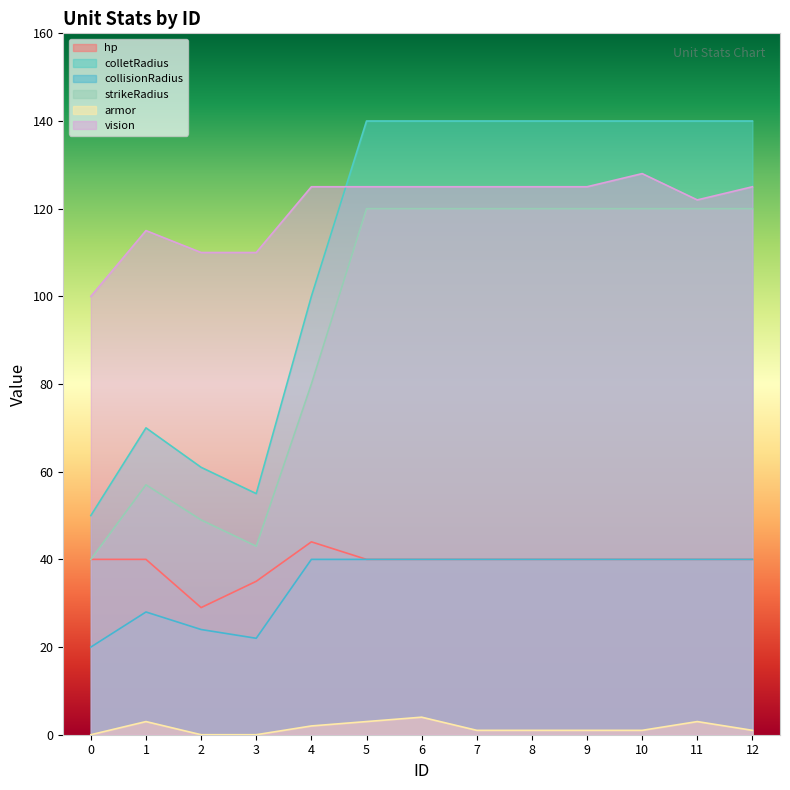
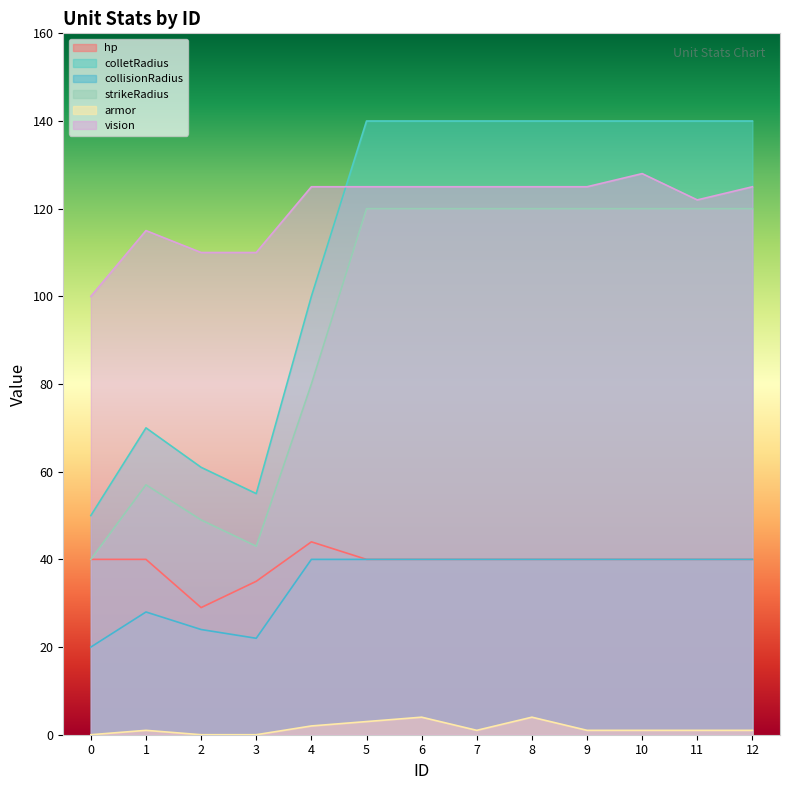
  {
    "hp": {
      "1": 40,
      "2": 29,
      "3": 35,
      "4": 44
    },
    "armor": {
      "0": 0,
-     "1": 3,
+     "1": 1,
      "2": 0,
      "3": 0,
      "4": 2,
      "5": 3,
      "6": 4,
      "7": 1,
-     "8": 1,
+     "8": 4,
      "9": 1,
      "10": 1,
-     "11": 3,
+     "11": 1,
      "12": 1
    },
    "vision": {
      "0": 100,
      "1": 115,
      "2": 110,
      "3": 110,
      "4": 125,
      "5": 125,
      "6": 125,
      "7": 125,
      "8": 125,
      "9": 125,
      "10": 128,
      "11": 122,
      "12": 125
    }
  }
